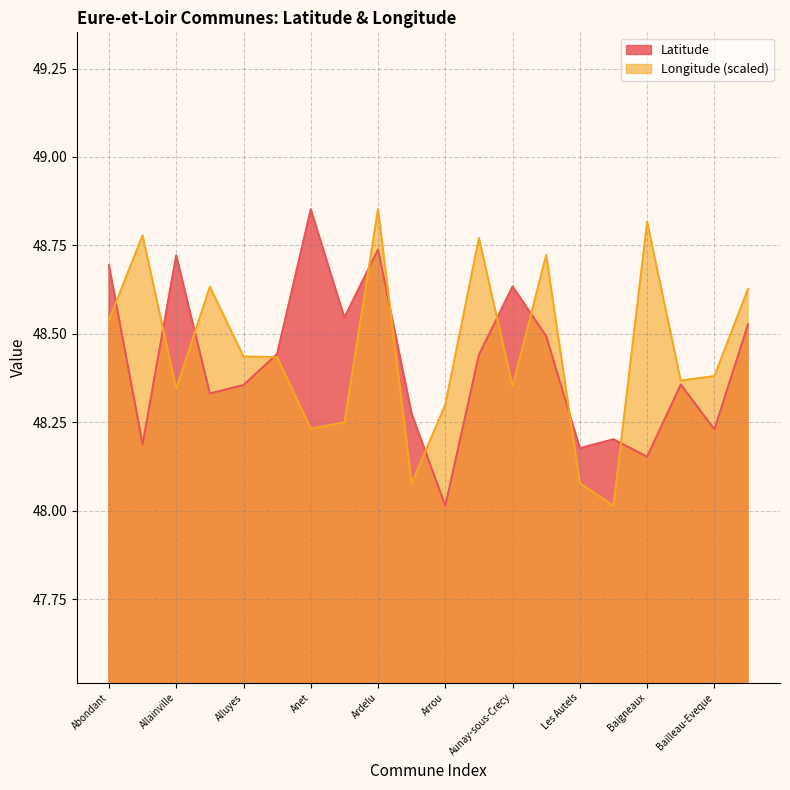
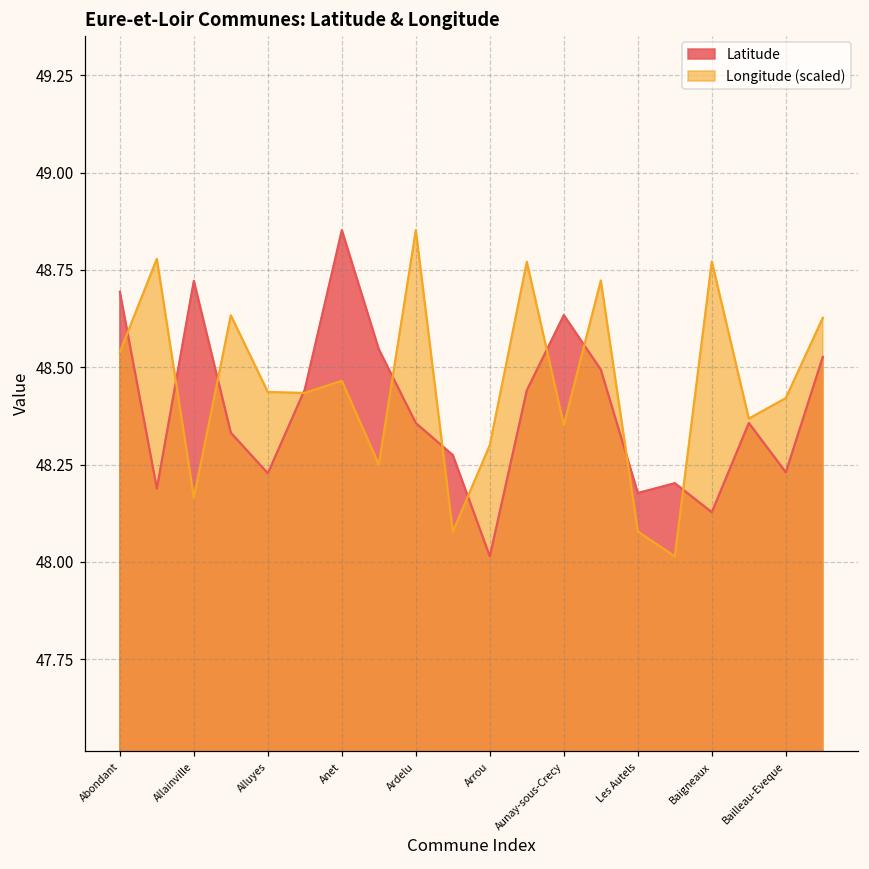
  {
    "Latitude": {
      "Abondant": 48.69,
      "Allainville": 48.72,
-     "Alluyes": 48.36,
+     "Alluyes": 48.23,
      "Anet": 48.85,
-     "Ardelu": 48.74,
+     "Ardelu": 48.36,
      "Arrou": 48.01,
      "Aunay-sous-Crecy": 48.63,
      "Les Autels": 48.18,
-     "Baigneaux": 48.15,
+     "Baigneaux": 48.13,
      "Bailleau-Eveque": 48.23
    },
    "Longitude (scaled)": {
      "Abondant": 48.54,
-     "Allainville": 48.34,
+     "Allainville": 48.17,
      "Alluyes": 48.44,
-     "Anet": 48.23,
+     "Anet": 48.47,
      "Ardelu": 48.85,
      "Arrou": 48.30,
      "Aunay-sous-Crecy": 48.35,
      "Les Autels": 48.08,
-     "Baigneaux": 48.82,
-     "Bailleau-Eveque": 48.38
+     "Baigneaux": 48.77,
+     "Bailleau-Eveque": 48.42
    }
  }
